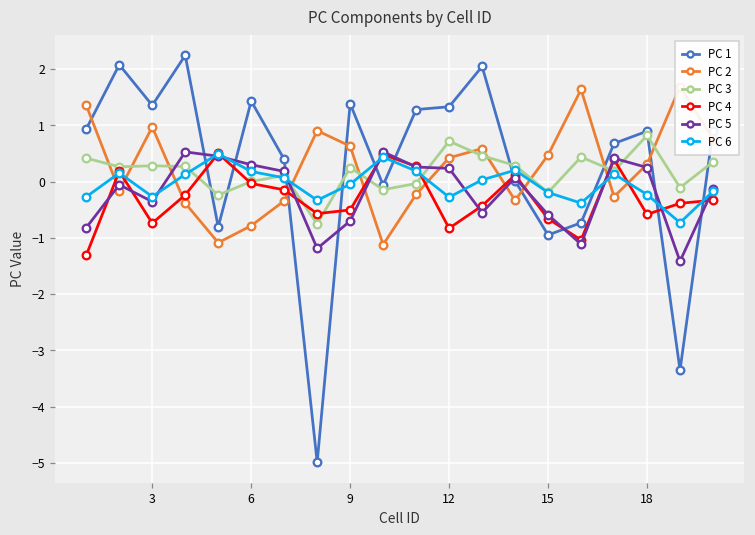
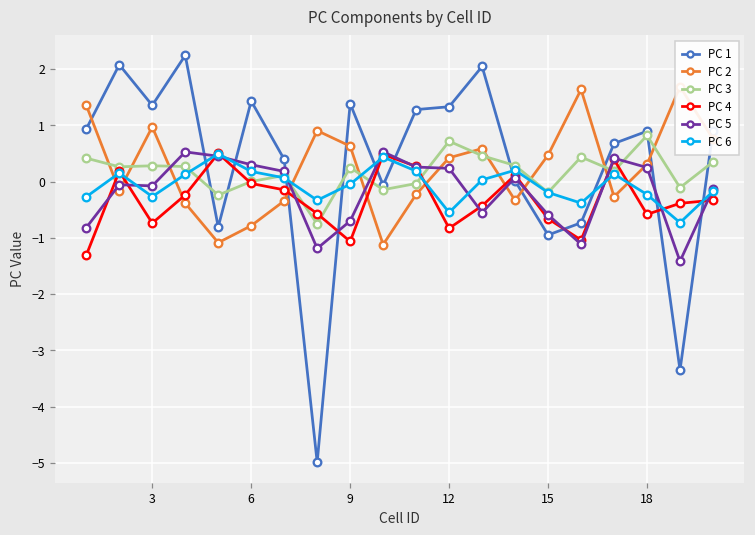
  {
    "PC 1": {
      "3": 1.4,
      "6": 1.4,
      "9": 1.4,
      "12": 1.3,
      "15": -0.9,
      "18": 0.9
    },
    "PC 2": {
      "3": 1.0,
      "6": -0.8,
      "9": 0.6,
      "12": 0.4,
      "15": 0.5,
      "18": 0.3
    },
    "PC 3": {
      "3": 0.3,
      "9": 0.3,
      "12": 0.7,
      "18": 0.8
    },
    "PC 4": {
      "3": -0.7,
-     "9": -0.5,
+     "9": -1.1,
      "12": -0.8,
      "15": -0.7,
      "18": -0.6
    },
    "PC 5": {
-     "3": -0.4,
+     "3": -0.1,
      "6": 0.3,
      "9": -0.7,
      "12": 0.2,
      "15": -0.6,
      "18": 0.3
    },
    "PC 6": {
      "3": -0.3,
      "6": 0.2,
      "9": 0.0,
-     "12": -0.3,
+     "12": -0.5,
      "18": -0.2
    }
  }
